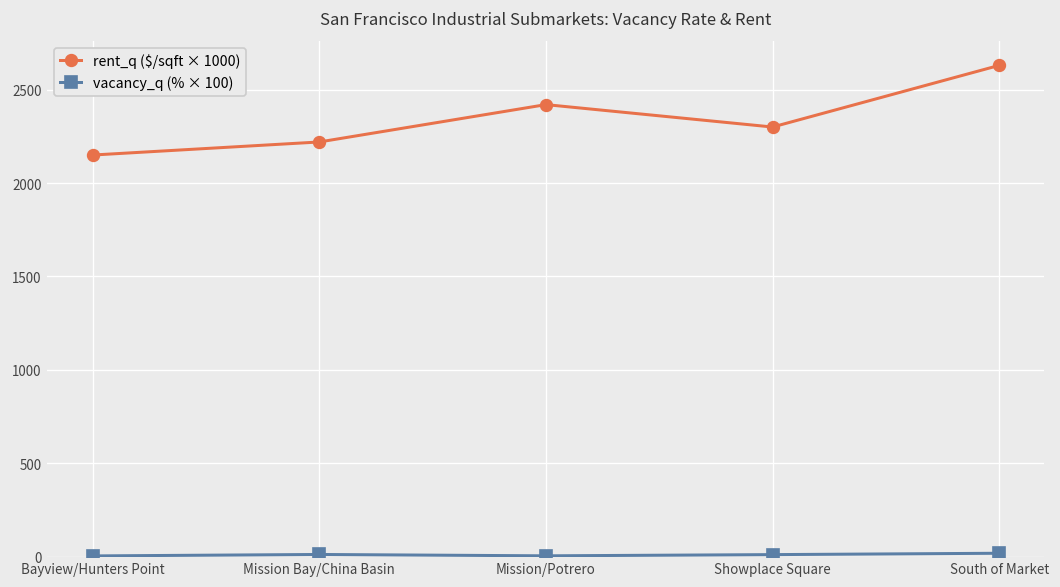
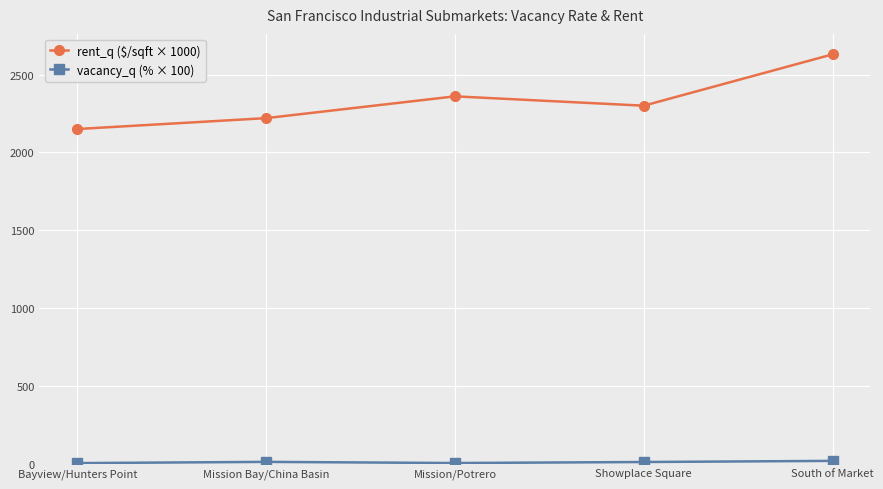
  {
    "rent_q ($/sqft × 1000)": {
      "Bayview/Hunters Point": 2150,
      "Mission Bay/China Basin": 2220,
-     "Mission/Potrero": 2420,
+     "Mission/Potrero": 2360,
      "Showplace Square": 2300,
      "South of Market": 2630
    },
    "vacancy_q (% × 100)": {
      "Bayview/Hunters Point": 0,
      "Mission Bay/China Basin": 10,
      "Mission/Potrero": 0,
      "Showplace Square": 10,
      "South of Market": 20
    }
  }
